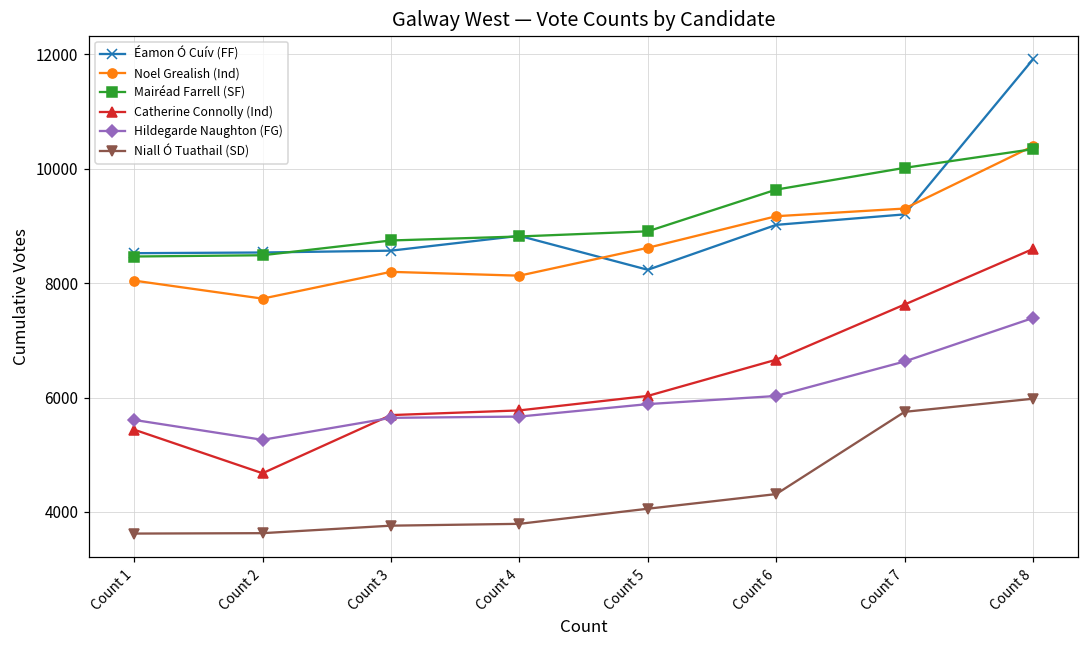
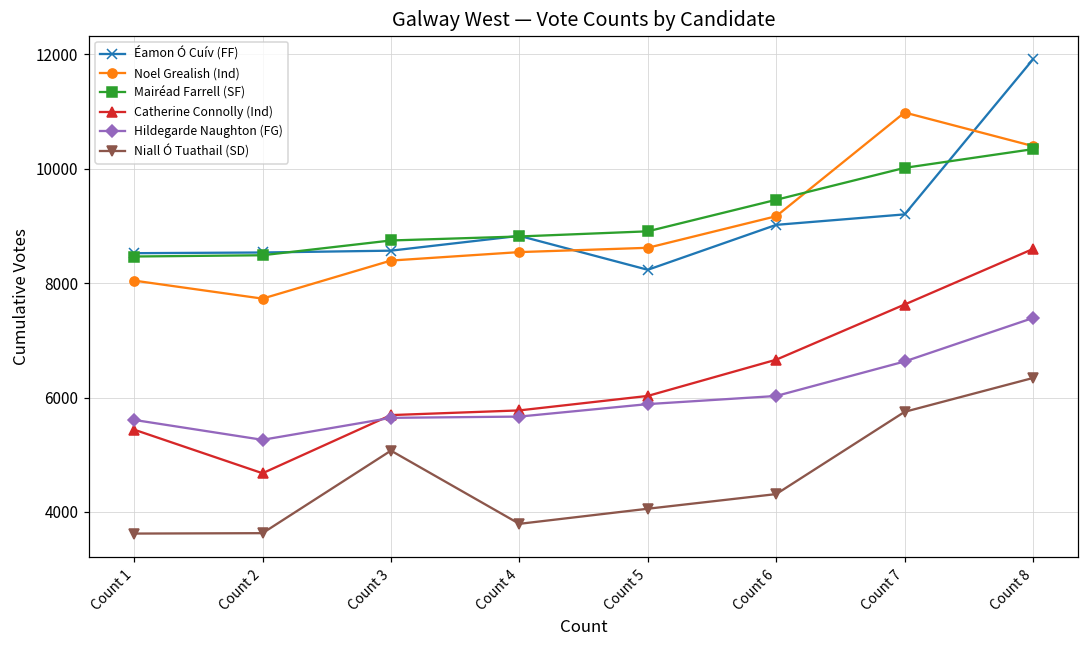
  {
    "Éamon Ó Cuív (FF)": {
      "Count 1": 8500,
      "Count 3": 8600,
      "Count 5": 8200,
      "Count 6": 9000,
      "Count 7": 9200,
      "Count 8": 11900
    },
    "Noel Grealish (Ind)": {
      "Count 1": 8000,
      "Count 2": 7700,
-     "Count 3": 8200,
-     "Count 4": 8100,
+     "Count 3": 8400,
+     "Count 4": 8500,
      "Count 5": 8600,
      "Count 6": 9200,
-     "Count 7": 9300,
+     "Count 7": 11000,
      "Count 8": 10400
    },
    "Mairéad Farrell (SF)": {
      "Count 1": 8500,
      "Count 3": 8700,
      "Count 5": 8900,
-     "Count 6": 9600,
+     "Count 6": 9500,
      "Count 7": 10000,
      "Count 8": 10300
    },
    "Catherine Connolly (Ind)": {
      "Count 1": 5400,
      "Count 2": 4700,
      "Count 4": 5800,
      "Count 5": 6000,
      "Count 6": 6700,
      "Count 7": 7600,
      "Count 8": 8600
    },
    "Hildegarde Naughton (FG)": {
      "Count 1": 5600,
      "Count 2": 5300,
      "Count 4": 5700,
      "Count 5": 5900,
      "Count 6": 6000,
      "Count 7": 6600,
      "Count 8": 7400
    },
    "Niall Ó Tuathail (SD)": {
      "Count 1": 3600,
      "Count 2": 3600,
-     "Count 3": 3800,
+     "Count 3": 5100,
      "Count 4": 3800,
      "Count 5": 4100,
      "Count 6": 4300,
      "Count 7": 5800,
-     "Count 8": 6000
+     "Count 8": 6300
    }
  }
